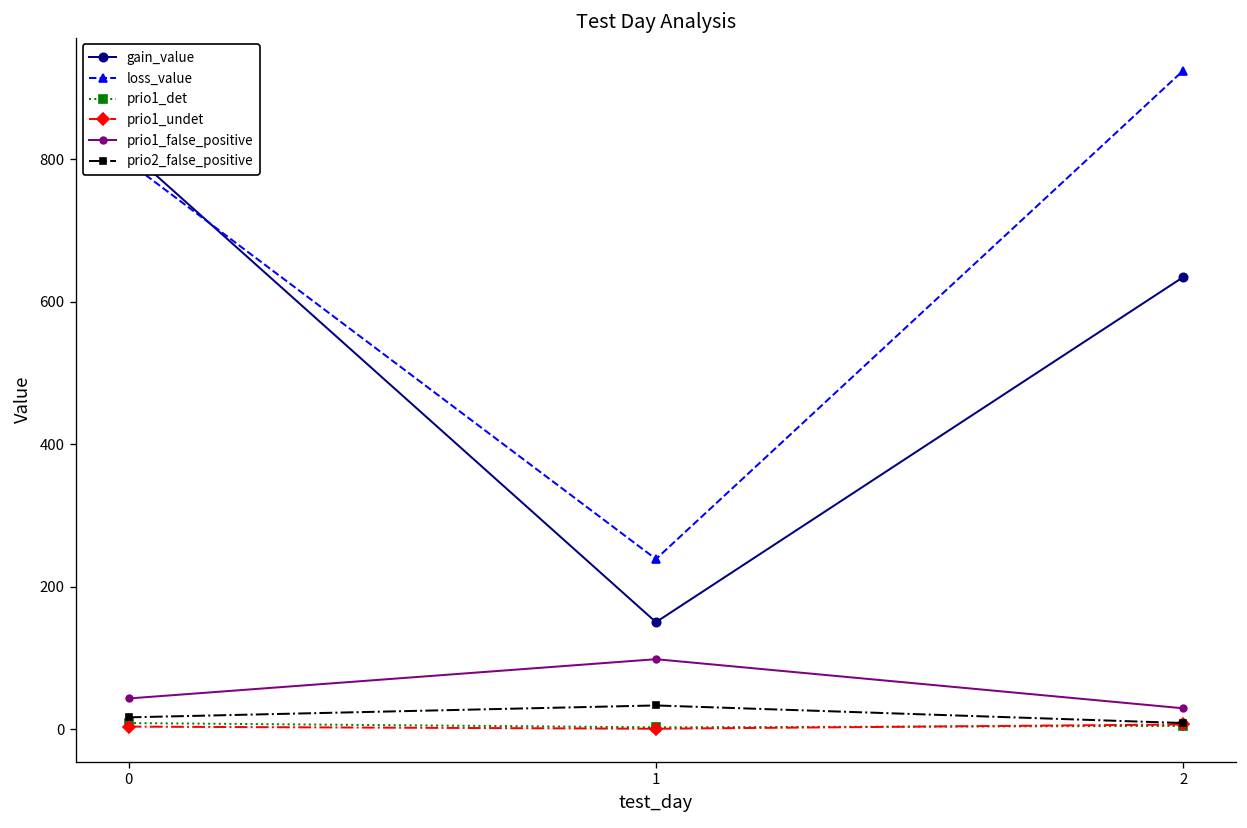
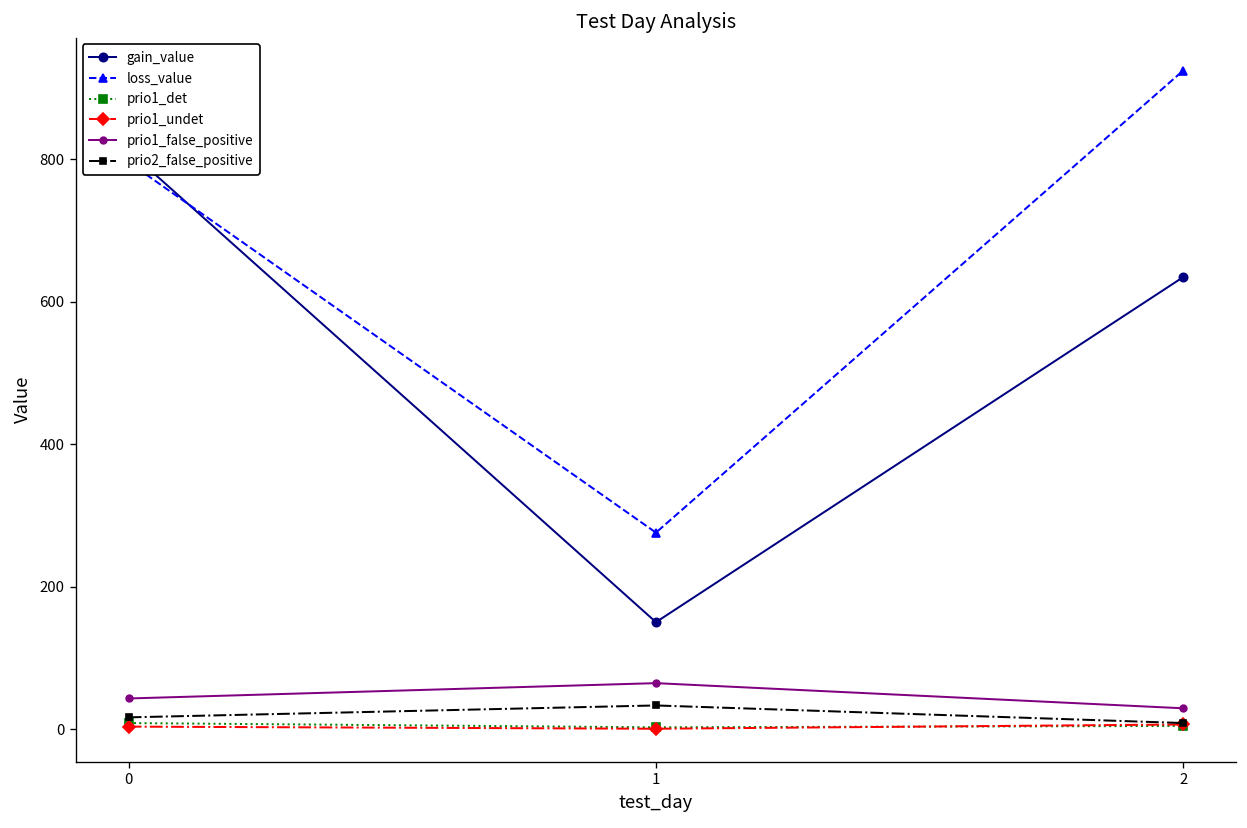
  {
    "gain_value": {
      "1": 150,
      "2": 630
    },
    "loss_value": {
-     "1": 240,
+     "1": 280,
      "2": 920
    },
    "prio1_det": {
      "0": 10
    },
    "prio1_undet": {
      "0": 0
    },
    "prio1_false_positive": {
      "0": 40,
-     "1": 100,
+     "1": 70,
      "2": 30
    },
    "prio2_false_positive": {
      "0": 20,
      "1": 30
    }
  }
